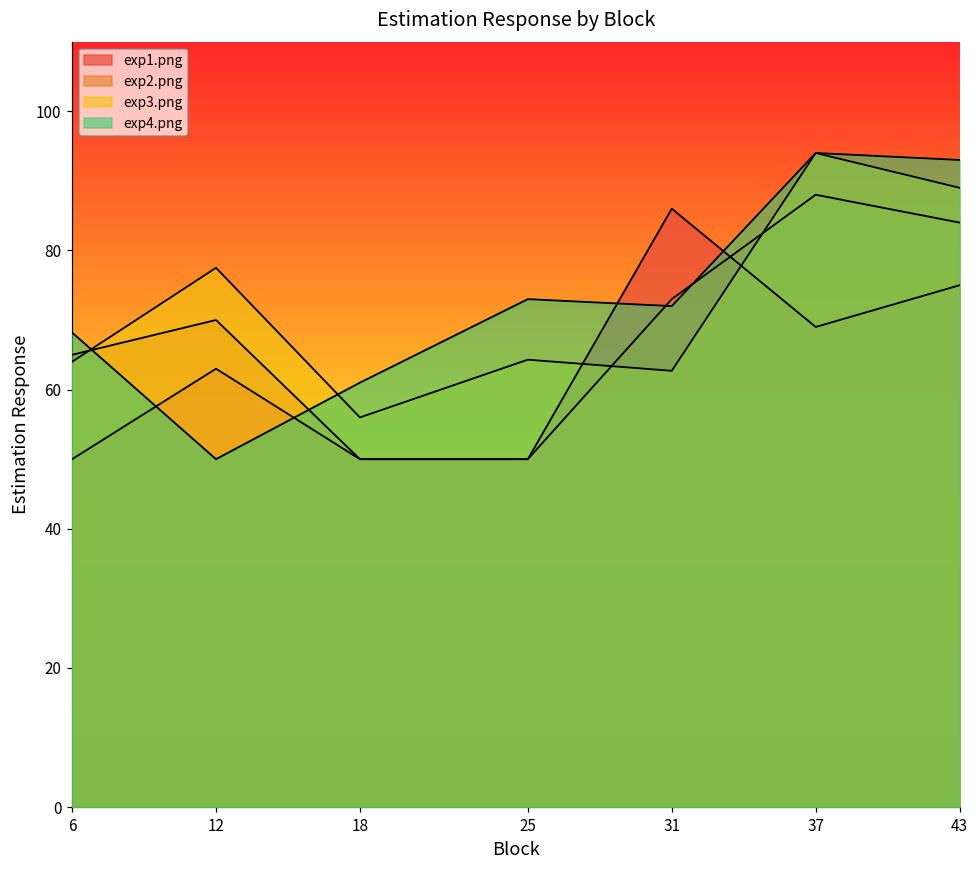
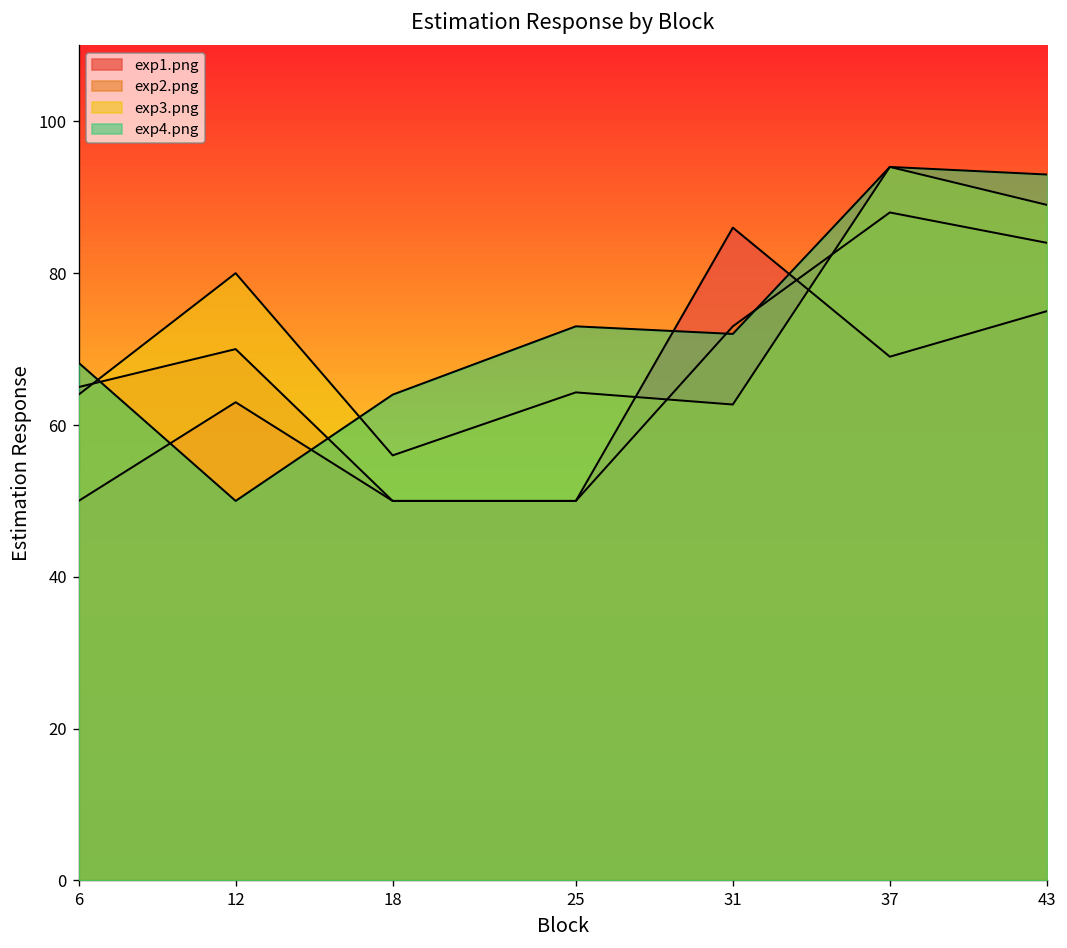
  {
    "exp3.png": {
      "6": 64,
-     "12": 78,
+     "12": 80,
      "18": 56,
      "25": 64,
      "31": 63,
      "43": 89
    },
    "exp4.png": {
      "6": 68,
      "12": 50,
-     "18": 61,
+     "18": 64,
      "25": 73,
      "31": 72,
      "43": 93
    }
  }
